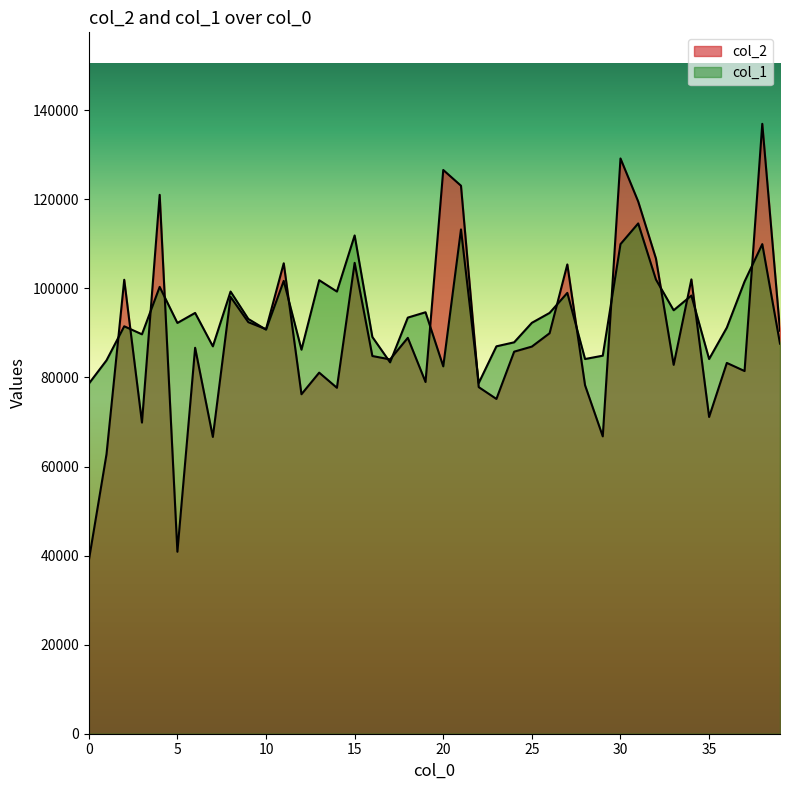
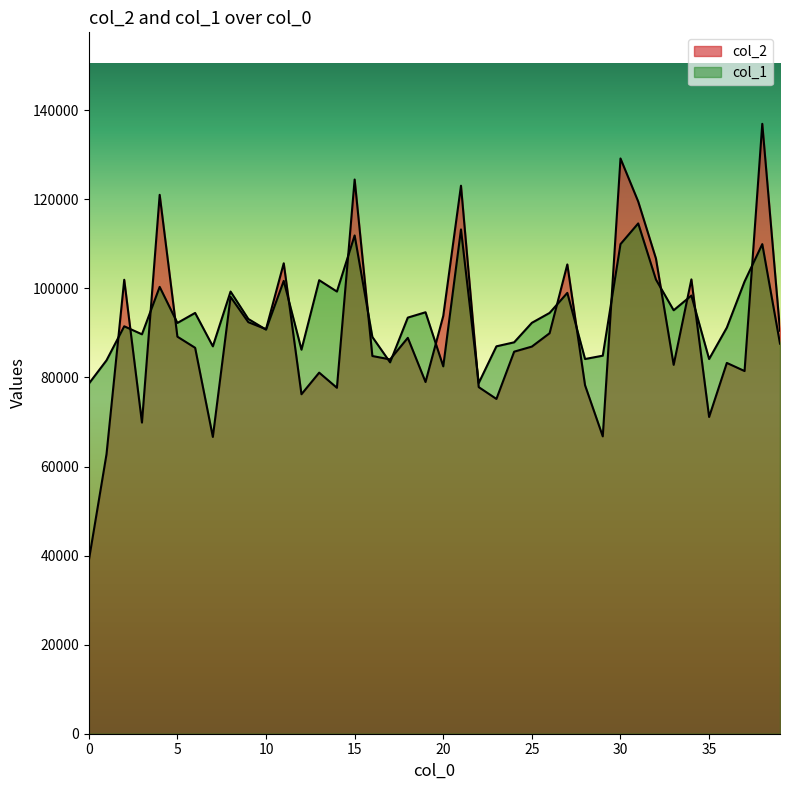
  {
    "col_2": {
      "0": 39000,
-     "5": 41000,
-     "15": 106000,
-     "20": 127000,
+     "5": 89000,
+     "15": 124000,
+     "20": 94000,
      "25": 87000,
      "30": 129000,
      "35": 71000
    },
    "col_1": {
      "0": 79000,
      "5": 92000,
      "15": 112000,
      "20": 83000,
      "25": 92000,
      "30": 110000,
      "35": 84000
    }
  }
